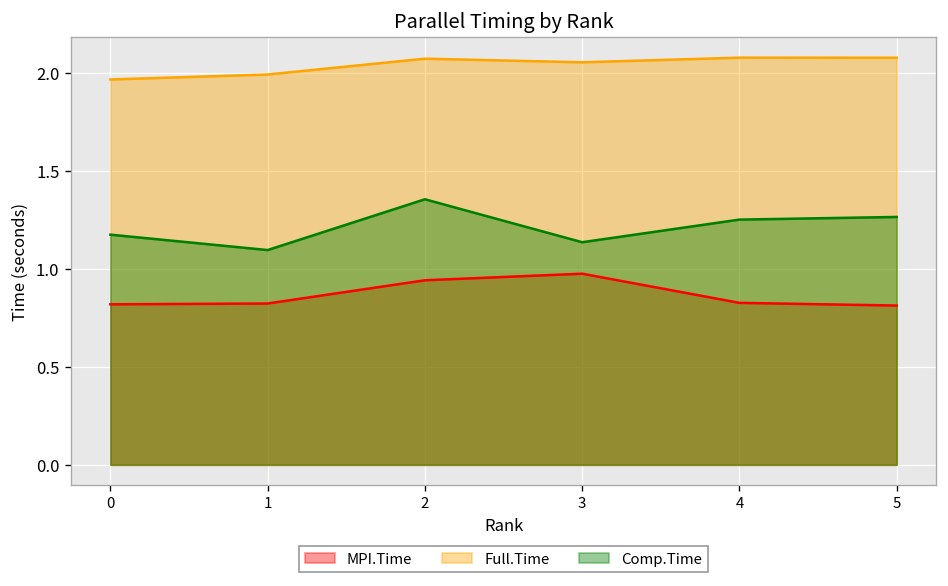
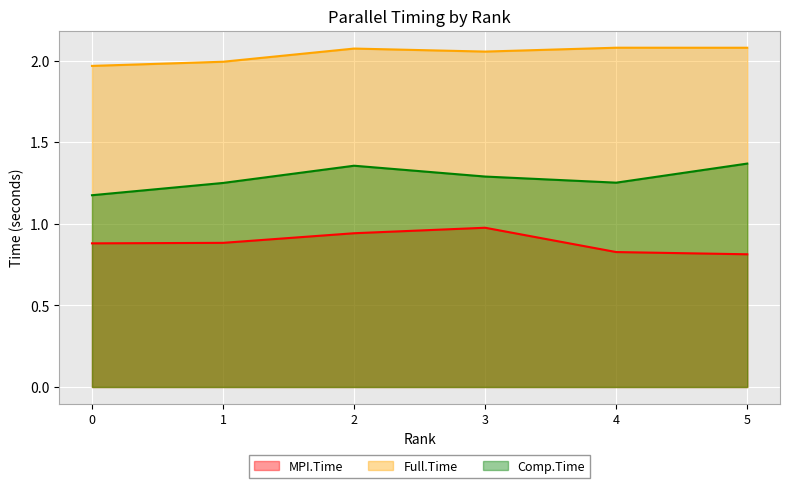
  {
    "MPI.Time": {
-     "0": 0.82,
-     "1": 0.82,
+     "0": 0.88,
+     "1": 0.88,
      "2": 0.94,
      "3": 0.98,
      "4": 0.83,
      "5": 0.81
    },
    "Full.Time": {
      "0": 1.97,
      "1": 1.99,
      "2": 2.08,
      "3": 2.06,
      "4": 2.08,
      "5": 2.08
    },
    "Comp.Time": {
      "0": 1.18,
-     "1": 1.10,
+     "1": 1.25,
      "2": 1.36,
-     "3": 1.14,
+     "3": 1.29,
      "4": 1.25,
-     "5": 1.27
+     "5": 1.37
    }
  }
